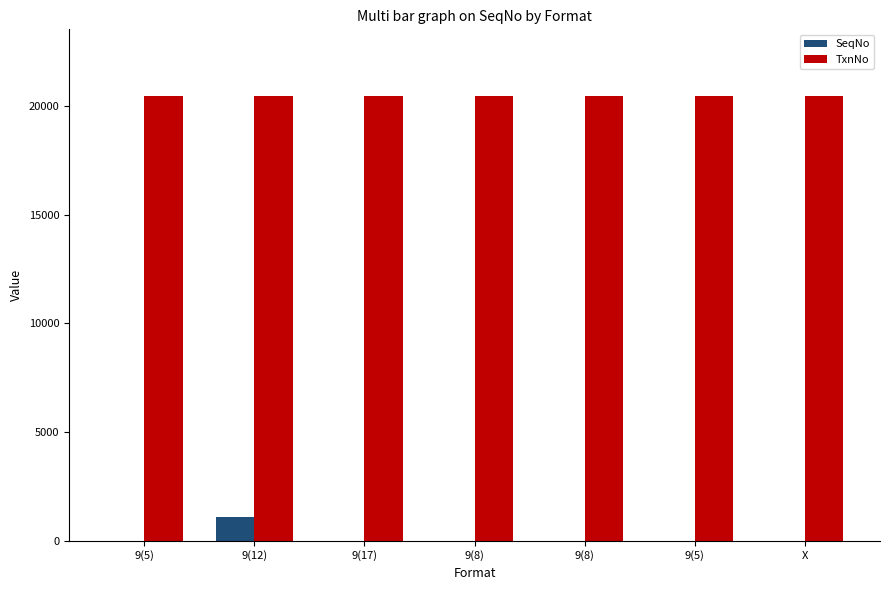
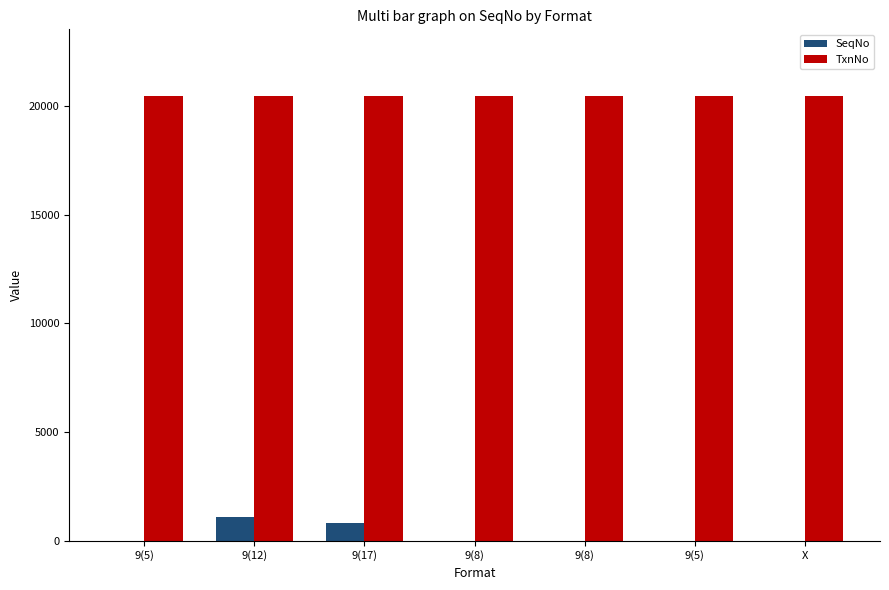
  {
    "SeqNo": {
      "9(12)": 1100,
-     "9(17)": 0
+     "9(17)": 800
    },
    "TxnNo": {
      "9(12)": 20500,
      "9(17)": 20500,
      "X": 20500
    }
  }
